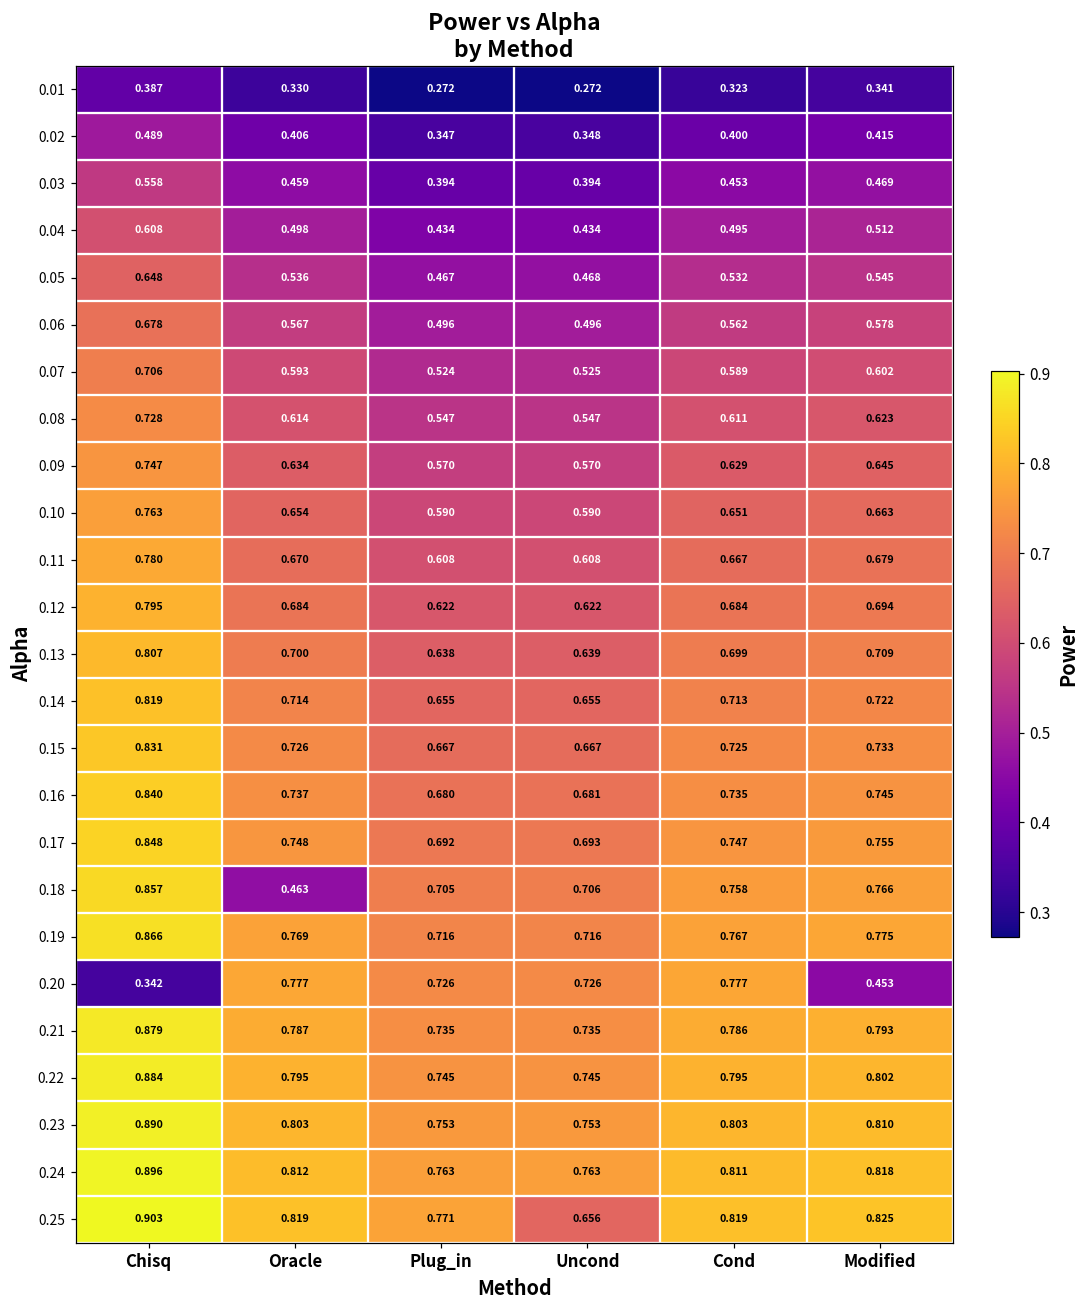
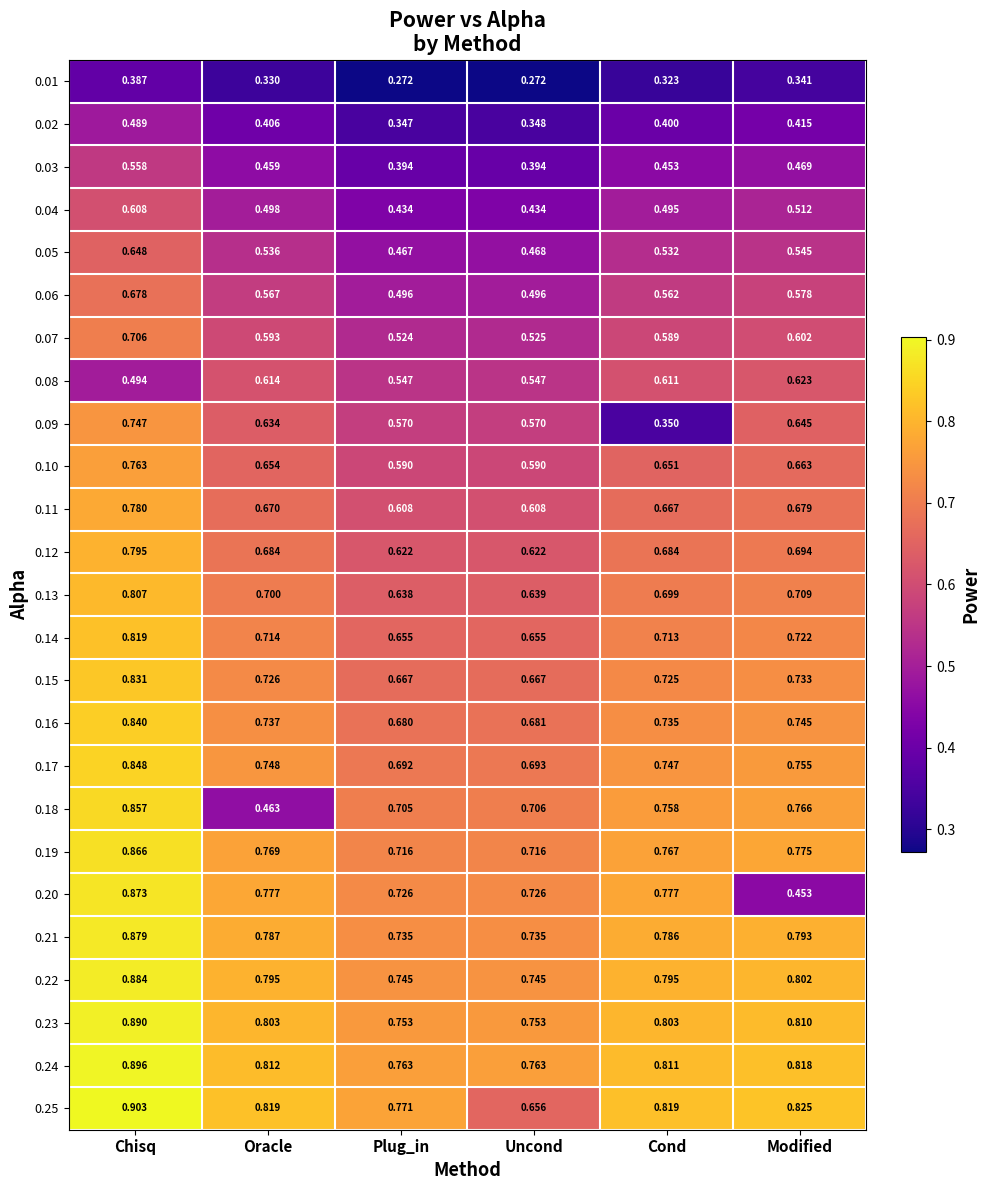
  {
    "0.01": {
      "Chisq": 0.387,
      "Oracle": 0.330,
      "Plug_in": 0.272,
      "Uncond": 0.272,
      "Cond": 0.323,
      "Modified": 0.341
    },
    "0.02": {
      "Chisq": 0.489,
      "Oracle": 0.406,
      "Plug_in": 0.347,
      "Uncond": 0.348,
      "Cond": 0.400,
      "Modified": 0.415
    },
    "0.03": {
      "Chisq": 0.558,
      "Oracle": 0.459,
      "Plug_in": 0.394,
      "Uncond": 0.394,
      "Cond": 0.453,
      "Modified": 0.469
    },
    "0.04": {
      "Chisq": 0.608,
      "Oracle": 0.498,
      "Plug_in": 0.434,
      "Uncond": 0.434,
      "Cond": 0.495,
      "Modified": 0.512
    },
    "0.05": {
      "Chisq": 0.648,
      "Oracle": 0.536,
      "Plug_in": 0.467,
      "Uncond": 0.468,
      "Cond": 0.532,
      "Modified": 0.545
    },
    "0.06": {
      "Chisq": 0.678,
      "Oracle": 0.567,
      "Plug_in": 0.496,
      "Uncond": 0.496,
      "Cond": 0.562,
      "Modified": 0.578
    },
    "0.07": {
      "Chisq": 0.706,
      "Oracle": 0.593,
      "Plug_in": 0.524,
      "Uncond": 0.525,
      "Cond": 0.589,
      "Modified": 0.602
    },
    "0.08": {
-     "Chisq": 0.728,
+     "Chisq": 0.494,
      "Oracle": 0.614,
      "Plug_in": 0.547,
      "Uncond": 0.547,
      "Cond": 0.611,
      "Modified": 0.623
    },
    "0.09": {
      "Chisq": 0.747,
      "Oracle": 0.634,
      "Plug_in": 0.570,
      "Uncond": 0.570,
-     "Cond": 0.629,
+     "Cond": 0.350,
      "Modified": 0.645
    },
    "0.10": {
      "Chisq": 0.763,
      "Oracle": 0.654,
      "Plug_in": 0.590,
      "Uncond": 0.590,
      "Cond": 0.651,
      "Modified": 0.663
    },
    "0.11": {
      "Chisq": 0.780,
      "Oracle": 0.670,
      "Plug_in": 0.608,
      "Uncond": 0.608,
      "Cond": 0.667,
      "Modified": 0.679
    },
    "0.12": {
      "Chisq": 0.795,
      "Oracle": 0.684,
      "Plug_in": 0.622,
      "Uncond": 0.622,
      "Cond": 0.684,
      "Modified": 0.694
    },
    "0.13": {
      "Chisq": 0.807,
      "Oracle": 0.700,
      "Plug_in": 0.638,
      "Uncond": 0.639,
      "Cond": 0.699,
      "Modified": 0.709
    },
    "0.14": {
      "Chisq": 0.819,
      "Oracle": 0.714,
      "Plug_in": 0.655,
      "Uncond": 0.655,
      "Cond": 0.713,
      "Modified": 0.722
    },
    "0.15": {
      "Chisq": 0.831,
      "Oracle": 0.726,
      "Plug_in": 0.667,
      "Uncond": 0.667,
      "Cond": 0.725,
      "Modified": 0.733
    },
    "0.16": {
      "Chisq": 0.840,
      "Oracle": 0.737,
      "Plug_in": 0.680,
      "Uncond": 0.681,
      "Cond": 0.735,
      "Modified": 0.745
    },
    "0.17": {
      "Chisq": 0.848,
      "Oracle": 0.748,
      "Plug_in": 0.692,
      "Uncond": 0.693,
      "Cond": 0.747,
      "Modified": 0.755
    },
    "0.18": {
      "Chisq": 0.857,
      "Oracle": 0.463,
      "Plug_in": 0.705,
      "Uncond": 0.706,
      "Cond": 0.758,
      "Modified": 0.766
    },
    "0.19": {
      "Chisq": 0.866,
      "Oracle": 0.769,
      "Plug_in": 0.716,
      "Uncond": 0.716,
      "Cond": 0.767,
      "Modified": 0.775
    },
    "0.20": {
-     "Chisq": 0.342,
+     "Chisq": 0.873,
      "Oracle": 0.777,
      "Plug_in": 0.726,
      "Uncond": 0.726,
      "Cond": 0.777,
      "Modified": 0.453
    },
    "0.21": {
      "Chisq": 0.879,
      "Oracle": 0.787,
      "Plug_in": 0.735,
      "Uncond": 0.735,
      "Cond": 0.786,
      "Modified": 0.793
    },
    "0.22": {
      "Chisq": 0.884,
      "Oracle": 0.795,
      "Plug_in": 0.745,
      "Uncond": 0.745,
      "Cond": 0.795,
      "Modified": 0.802
    },
    "0.23": {
      "Chisq": 0.890,
      "Oracle": 0.803,
      "Plug_in": 0.753,
      "Uncond": 0.753,
      "Cond": 0.803,
      "Modified": 0.810
    },
    "0.24": {
      "Chisq": 0.896,
      "Oracle": 0.812,
      "Plug_in": 0.763,
      "Uncond": 0.763,
      "Cond": 0.811,
      "Modified": 0.818
    },
    "0.25": {
      "Chisq": 0.903,
      "Oracle": 0.819,
      "Plug_in": 0.771,
      "Uncond": 0.656,
      "Cond": 0.819,
      "Modified": 0.825
    }
  }
